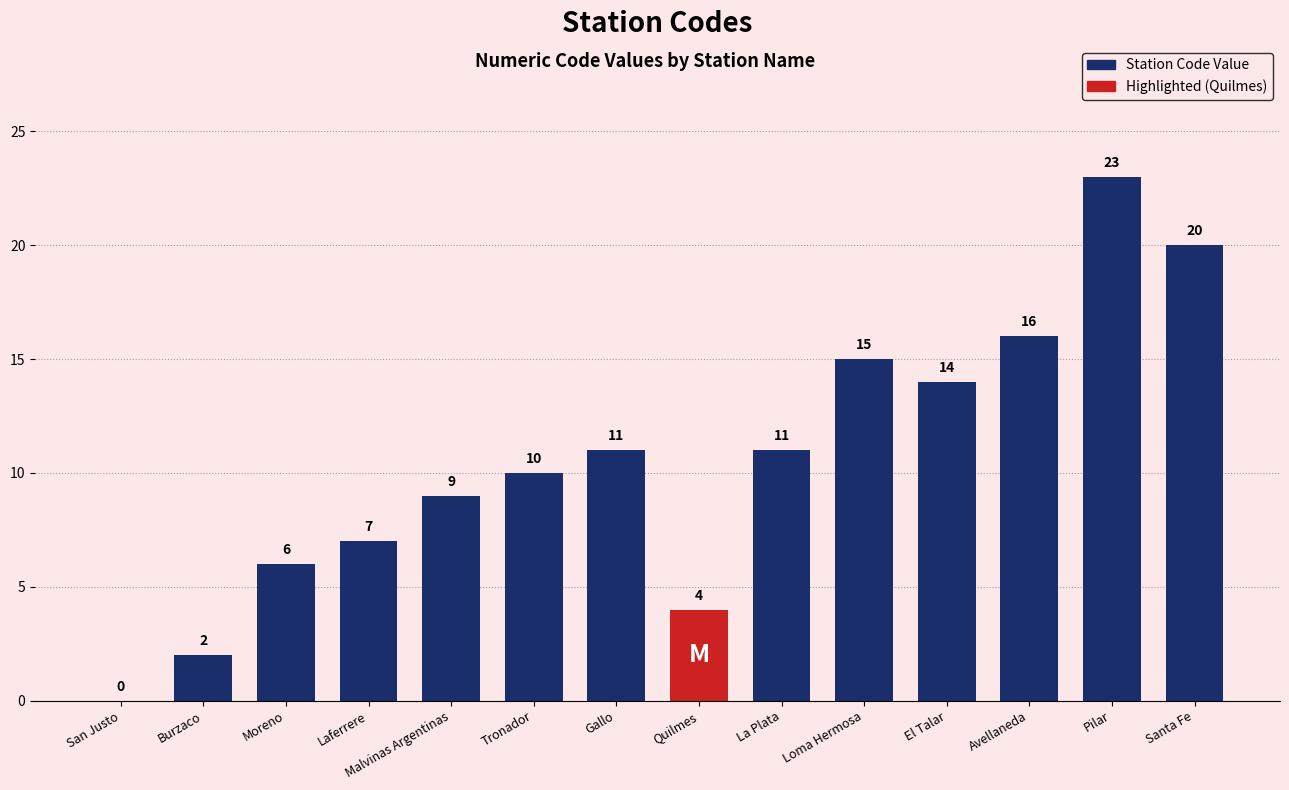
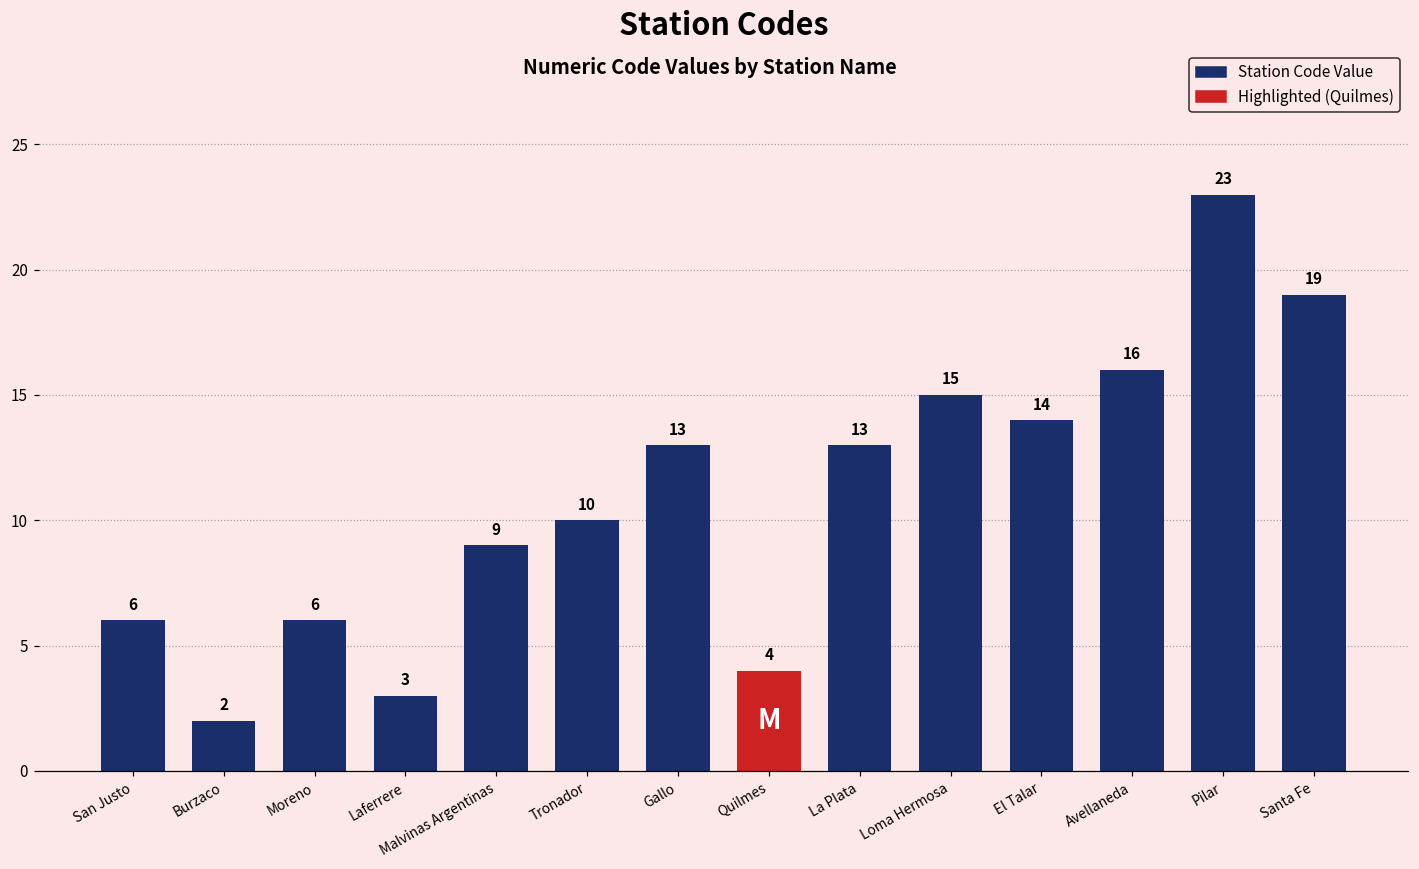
  {
-   "San Justo": 0,
+   "San Justo": 6,
    "Burzaco": 2,
    "Moreno": 6,
-   "Laferrere": 7,
+   "Laferrere": 3,
    "Malvinas Argentinas": 9,
    "Tronador": 10,
-   "Gallo": 11,
+   "Gallo": 13,
    "Quilmes": 4,
-   "La Plata": 11,
+   "La Plata": 13,
    "Loma Hermosa": 15,
    "El Talar": 14,
    "Avellaneda": 16,
    "Pilar": 23,
-   "Santa Fe": 20
+   "Santa Fe": 19
  }
